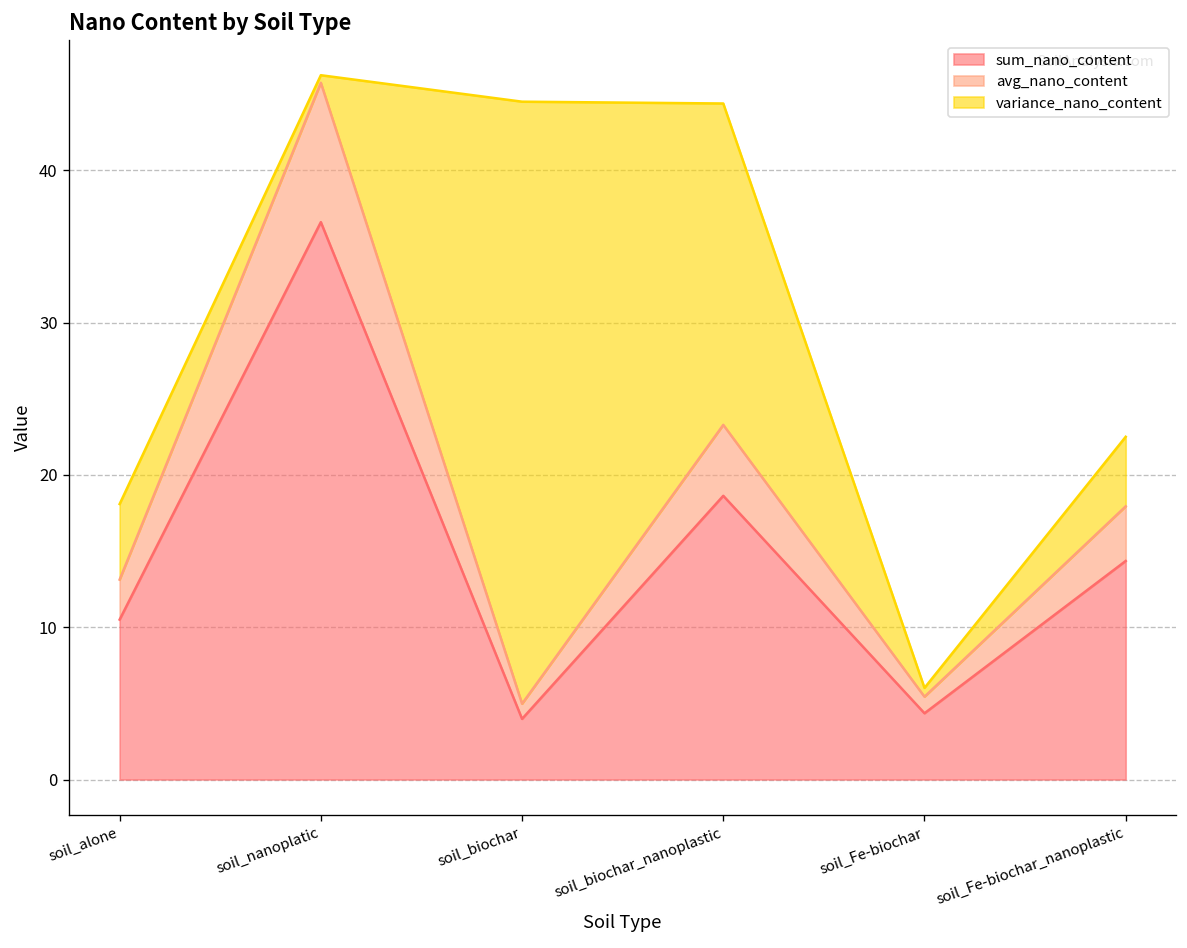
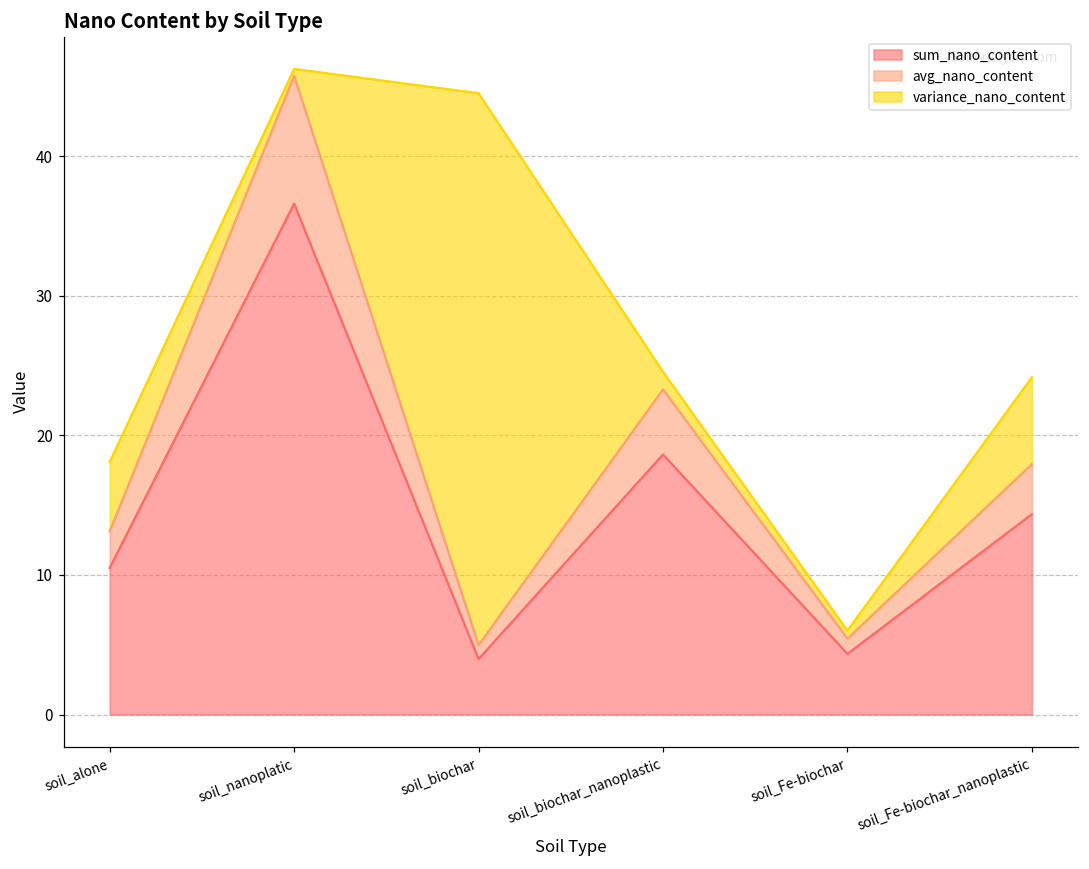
  {
    "variance_nano_content": {
      "soil_alone": 5.0,
      "soil_nanoplatic": 0.5,
      "soil_biochar": 39.5,
-     "soil_biochar_nanoplastic": 21.1,
+     "soil_biochar_nanoplastic": 1.3,
      "soil_Fe-biochar": 0.6,
-     "soil_Fe-biochar_nanoplastic": 4.6
+     "soil_Fe-biochar_nanoplastic": 6.2
    }
  }
